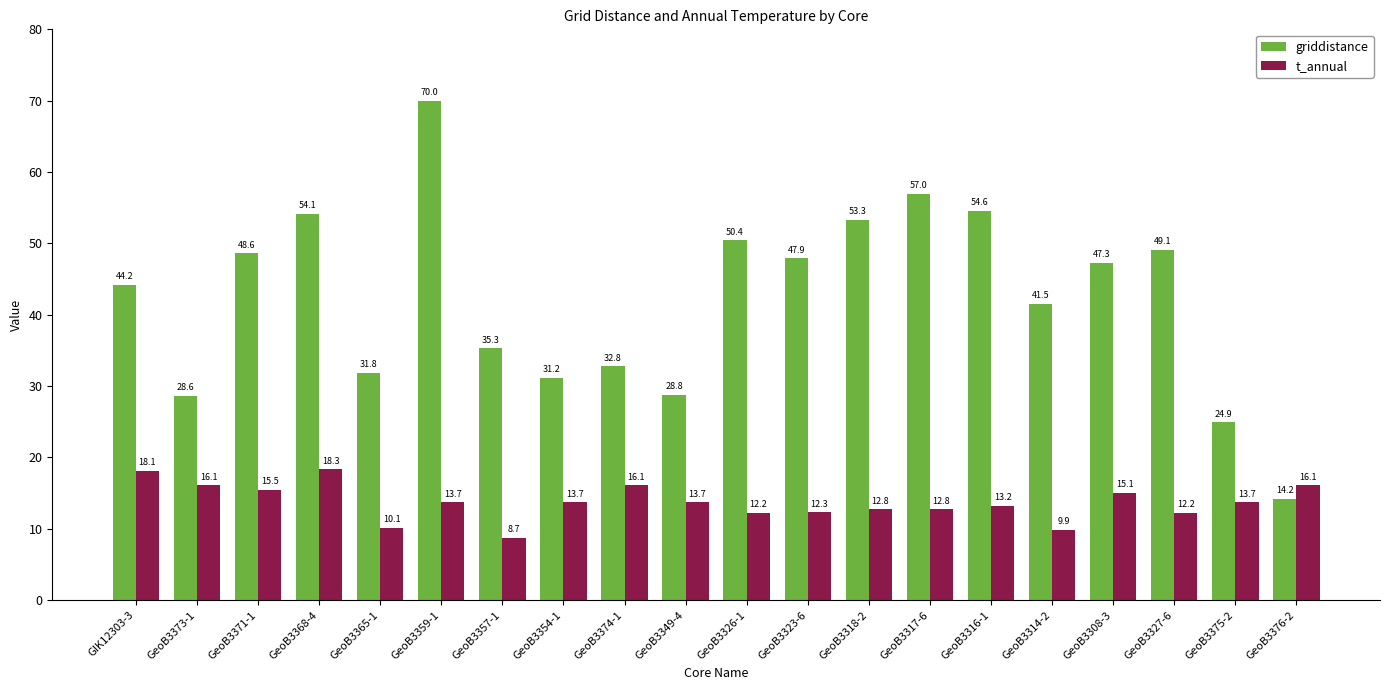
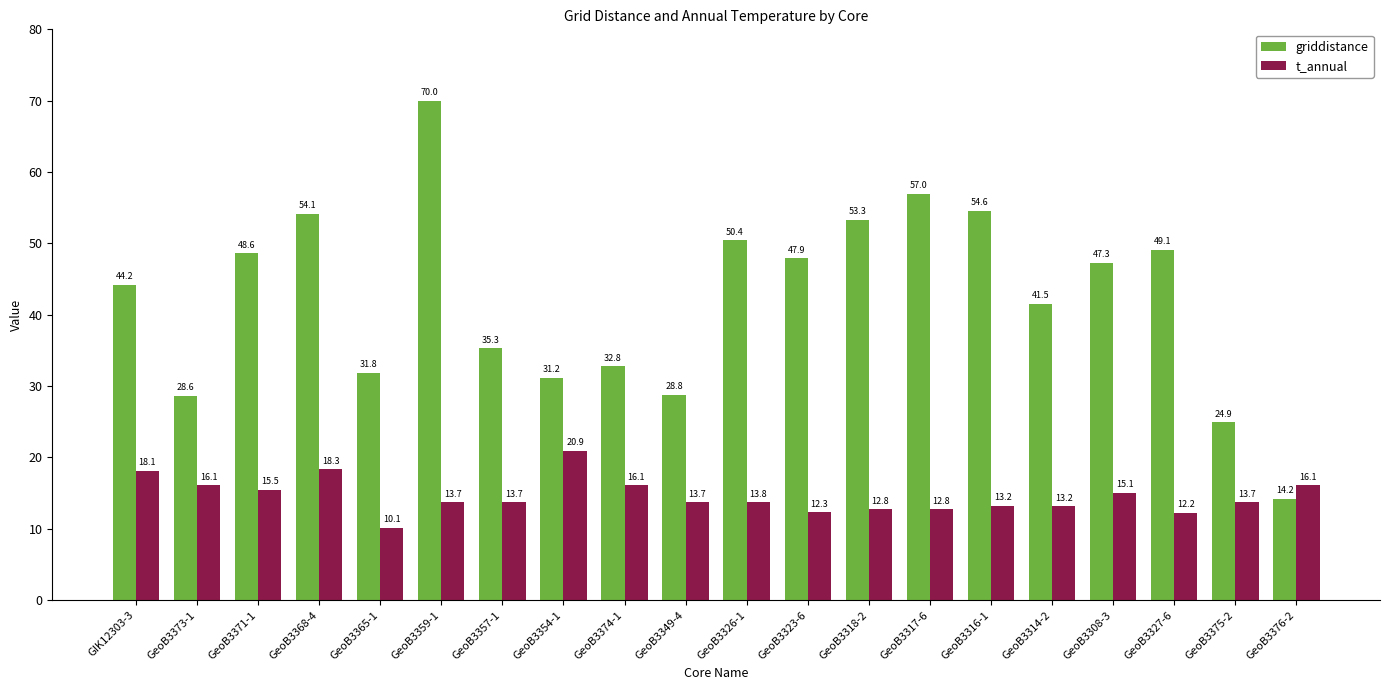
  {
    "griddistance": {
      "GIK12303-3": 44.2,
      "GeoB3373-1": 28.6,
      "GeoB3371-1": 48.6,
      "GeoB3368-4": 54.1,
      "GeoB3365-1": 31.8,
      "GeoB3359-1": 70.0,
      "GeoB3357-1": 35.3,
      "GeoB3354-1": 31.2,
      "GeoB3374-1": 32.8,
      "GeoB3349-4": 28.8,
      "GeoB3326-1": 50.4,
      "GeoB3323-6": 47.9,
      "GeoB3318-2": 53.3,
      "GeoB3317-6": 57.0,
      "GeoB3316-1": 54.6,
      "GeoB3314-2": 41.5,
      "GeoB3308-3": 47.3,
      "GeoB3327-6": 49.1,
      "GeoB3375-2": 24.9,
      "GeoB3376-2": 14.2
    },
    "t_annual": {
      "GIK12303-3": 18.1,
      "GeoB3373-1": 16.1,
      "GeoB3371-1": 15.5,
      "GeoB3368-4": 18.3,
      "GeoB3365-1": 10.1,
      "GeoB3359-1": 13.7,
-     "GeoB3357-1": 8.7,
-     "GeoB3354-1": 13.7,
+     "GeoB3357-1": 13.7,
+     "GeoB3354-1": 20.9,
      "GeoB3374-1": 16.1,
      "GeoB3349-4": 13.7,
-     "GeoB3326-1": 12.2,
+     "GeoB3326-1": 13.8,
      "GeoB3323-6": 12.3,
      "GeoB3318-2": 12.8,
      "GeoB3317-6": 12.8,
      "GeoB3316-1": 13.2,
-     "GeoB3314-2": 9.9,
+     "GeoB3314-2": 13.2,
      "GeoB3308-3": 15.1,
      "GeoB3327-6": 12.2,
      "GeoB3375-2": 13.7,
      "GeoB3376-2": 16.1
    }
  }
